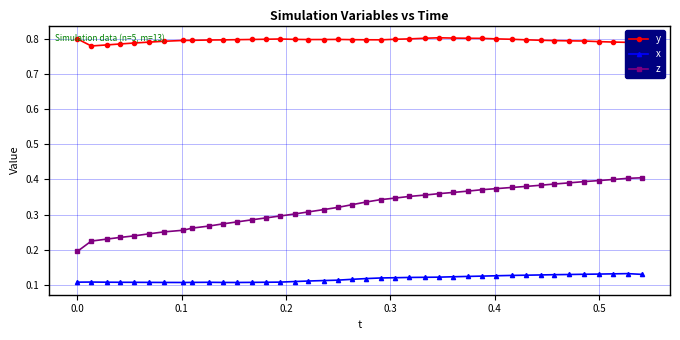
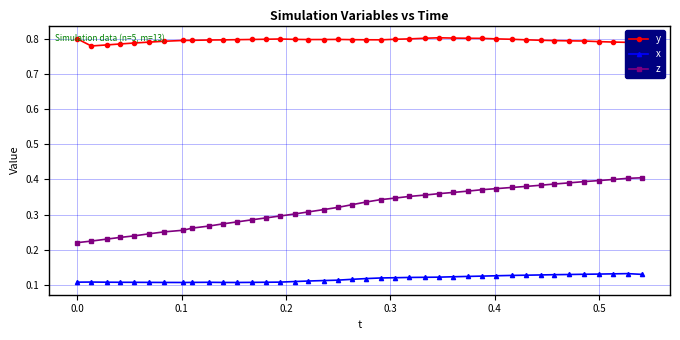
  {
    "x": {
      "0.0": 0.11
    },
    "z": {
-     "0.0": 0.19
+     "0.0": 0.22
    }
  }
